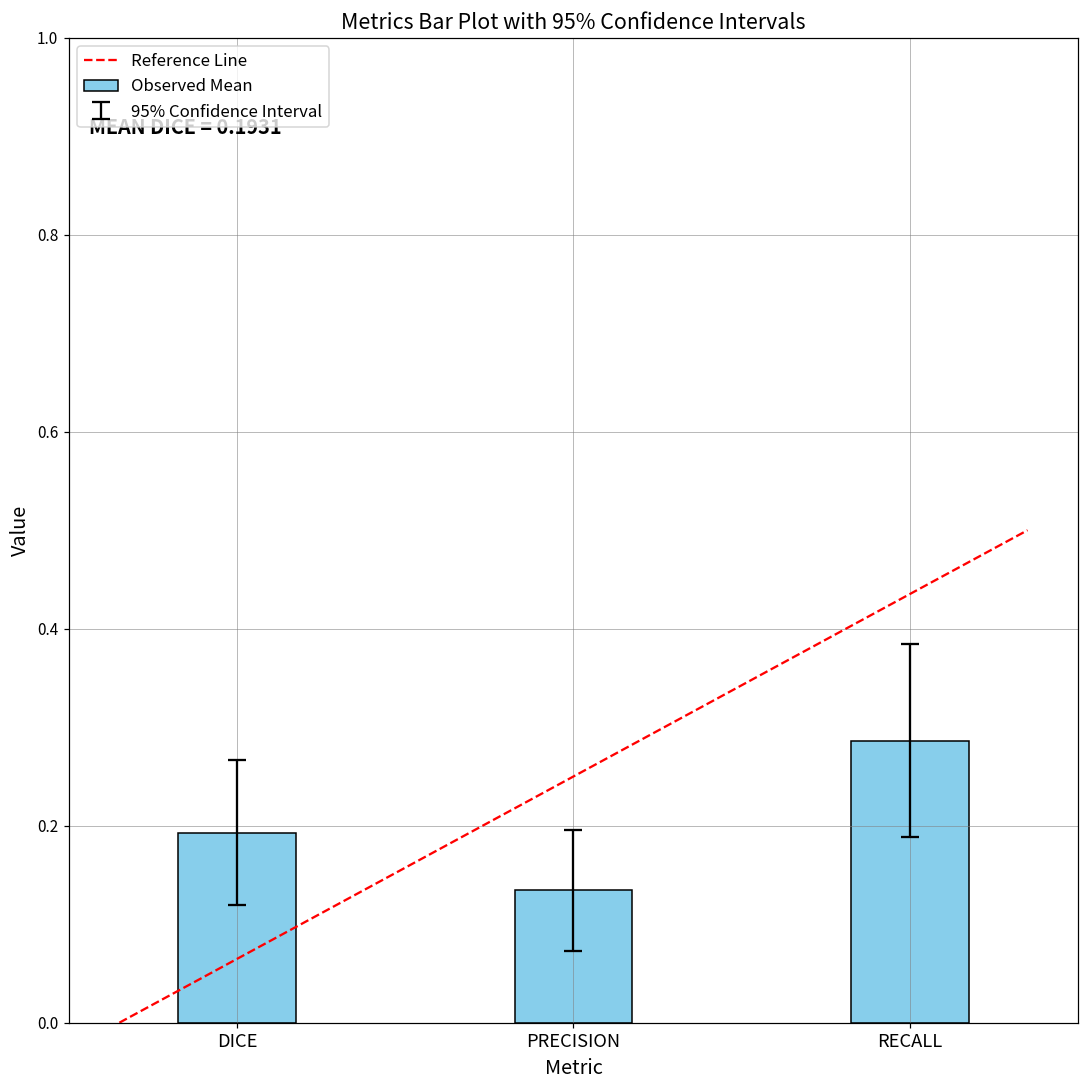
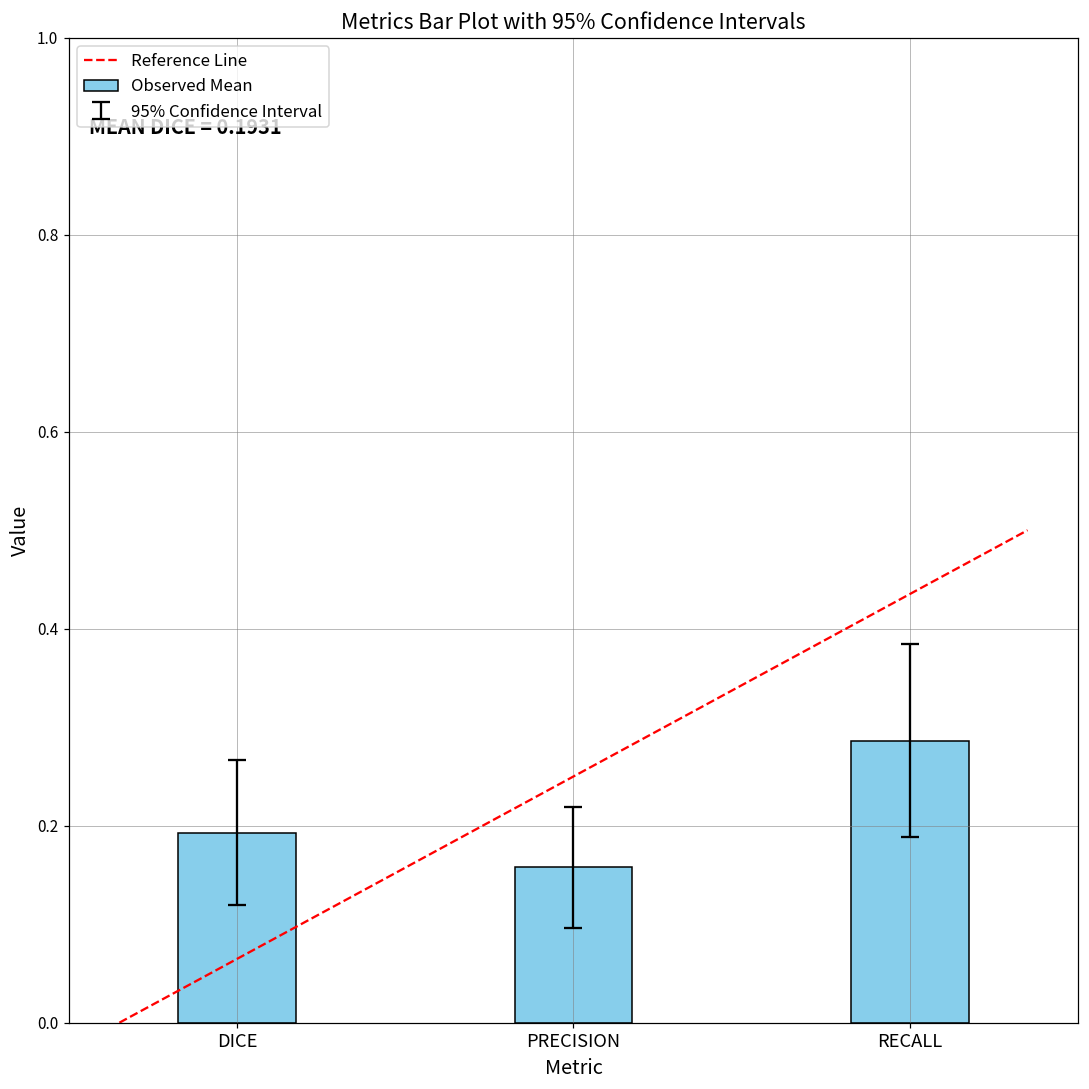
  {
    "Observed Mean": {
      "DICE": 0.19,
-     "PRECISION": 0.13,
+     "PRECISION": 0.16,
      "RECALL": 0.29
    }
  }
